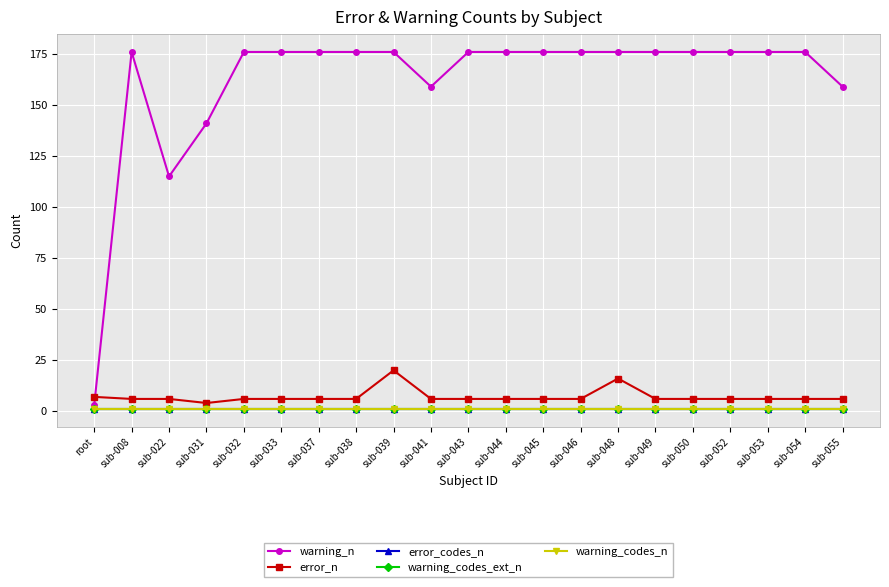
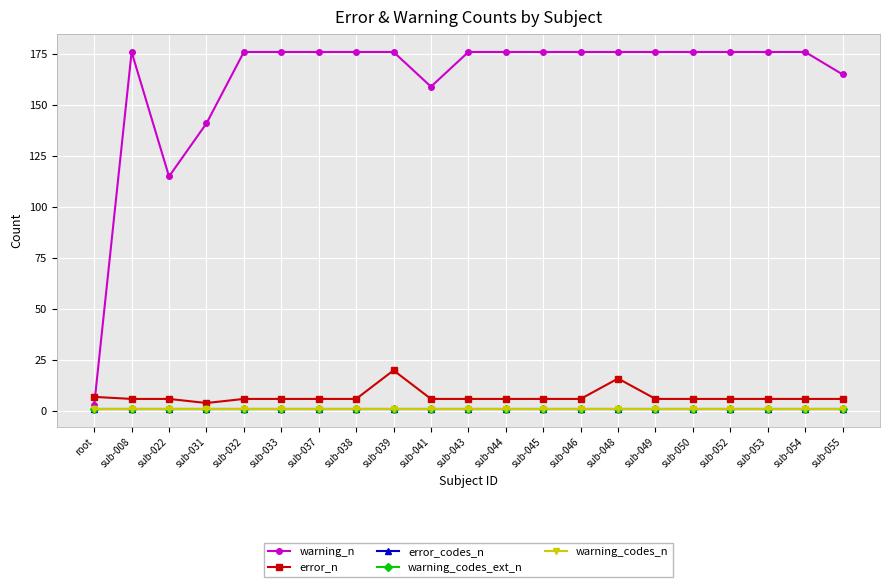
  {
    "warning_n": {
      "root": 3,
      "sub-008": 176,
      "sub-022": 115,
      "sub-031": 141,
      "sub-032": 176,
      "sub-033": 176,
      "sub-037": 176,
      "sub-038": 176,
      "sub-039": 176,
      "sub-041": 159,
      "sub-043": 176,
      "sub-044": 176,
      "sub-045": 176,
      "sub-046": 176,
      "sub-048": 176,
      "sub-049": 176,
      "sub-050": 176,
      "sub-052": 176,
      "sub-053": 176,
      "sub-054": 176,
-     "sub-055": 159
+     "sub-055": 165
    },
    "error_n": {
      "root": 7,
      "sub-008": 6,
      "sub-022": 6,
      "sub-031": 4,
      "sub-032": 6,
      "sub-033": 6,
      "sub-037": 6,
      "sub-038": 6,
      "sub-039": 20,
      "sub-041": 6,
      "sub-043": 6,
      "sub-044": 6,
      "sub-045": 6,
      "sub-046": 6,
      "sub-048": 16,
      "sub-049": 6,
      "sub-050": 6,
      "sub-052": 6,
      "sub-053": 6,
      "sub-054": 6,
      "sub-055": 6
    },
    "warning_codes_n": {
      "root": 1,
      "sub-008": 1,
      "sub-022": 1,
      "sub-031": 1,
      "sub-032": 1,
      "sub-033": 1,
      "sub-037": 1,
      "sub-038": 1,
      "sub-039": 1,
      "sub-041": 1,
      "sub-043": 1,
      "sub-044": 1,
      "sub-045": 1,
      "sub-046": 1,
      "sub-048": 1,
      "sub-049": 1,
      "sub-050": 1,
      "sub-052": 1,
      "sub-053": 1,
      "sub-054": 1,
      "sub-055": 1
    }
  }
